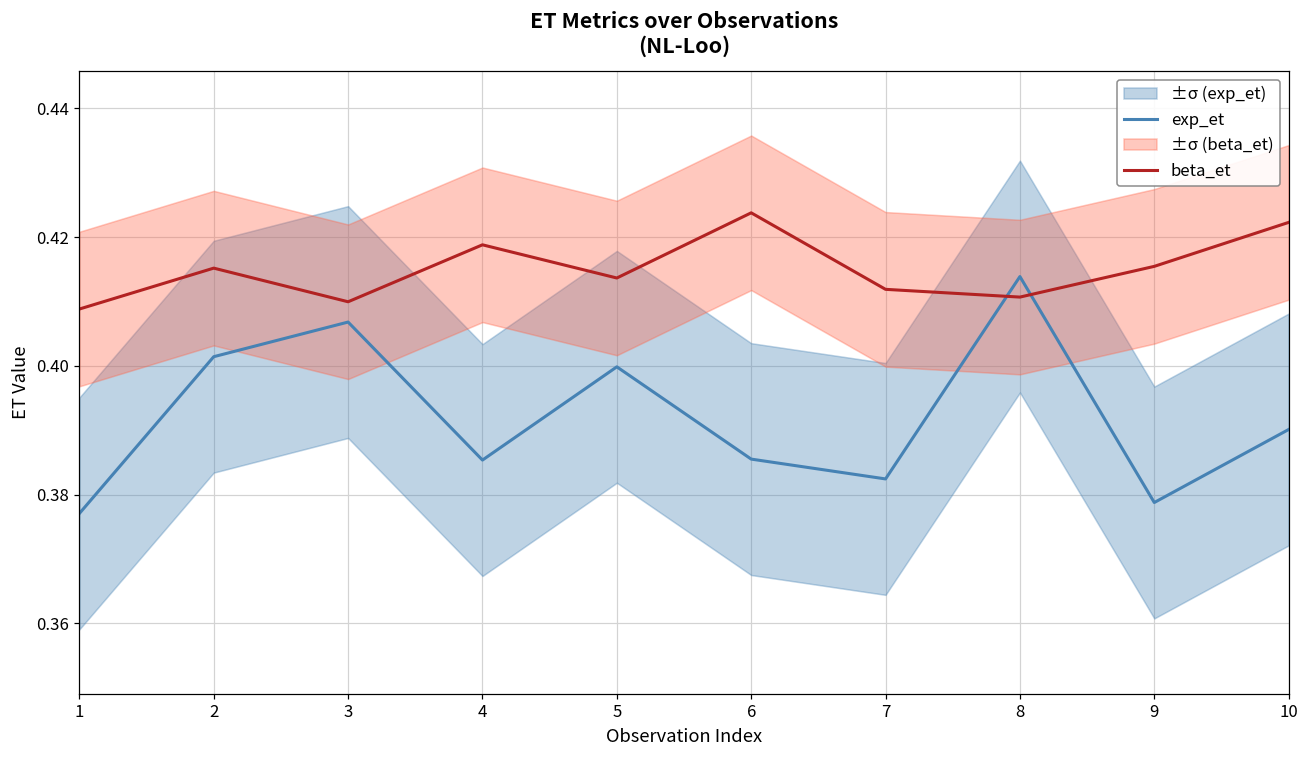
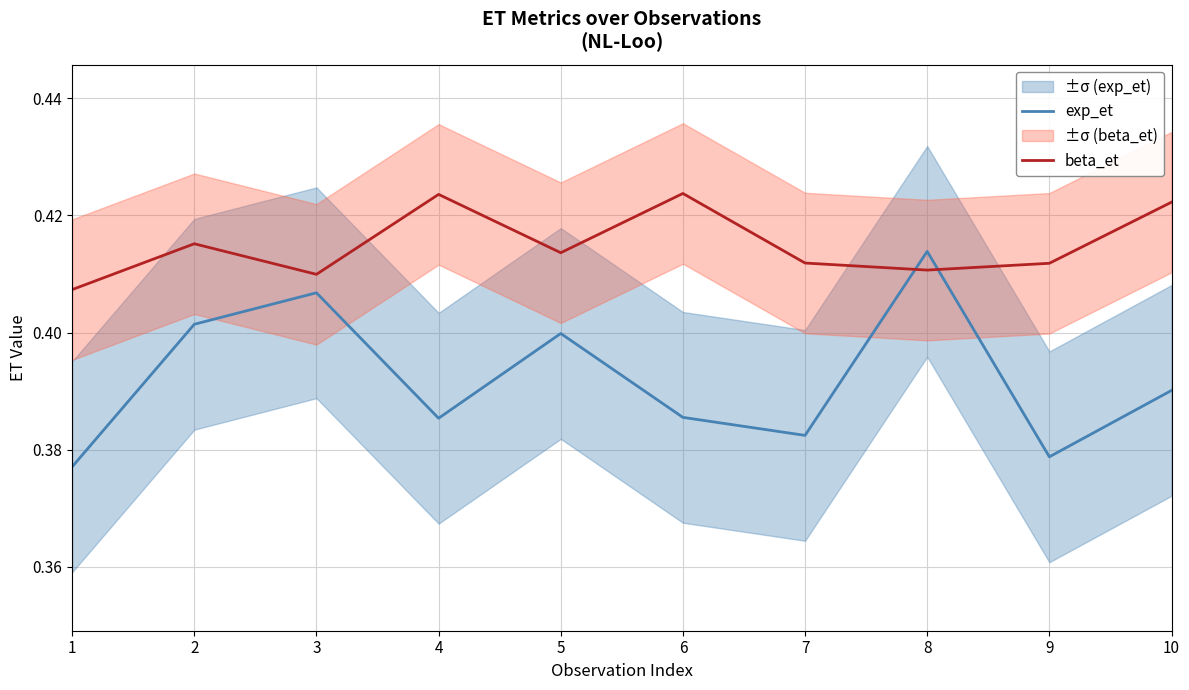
  {
    "beta_et": {
-     "1": 0.409,
+     "1": 0.407,
      "2": 0.415,
      "3": 0.410,
-     "4": 0.419,
+     "4": 0.424,
      "5": 0.414,
      "6": 0.424,
      "7": 0.412,
      "8": 0.411,
-     "9": 0.415,
+     "9": 0.412,
      "10": 0.422
    }
  }
